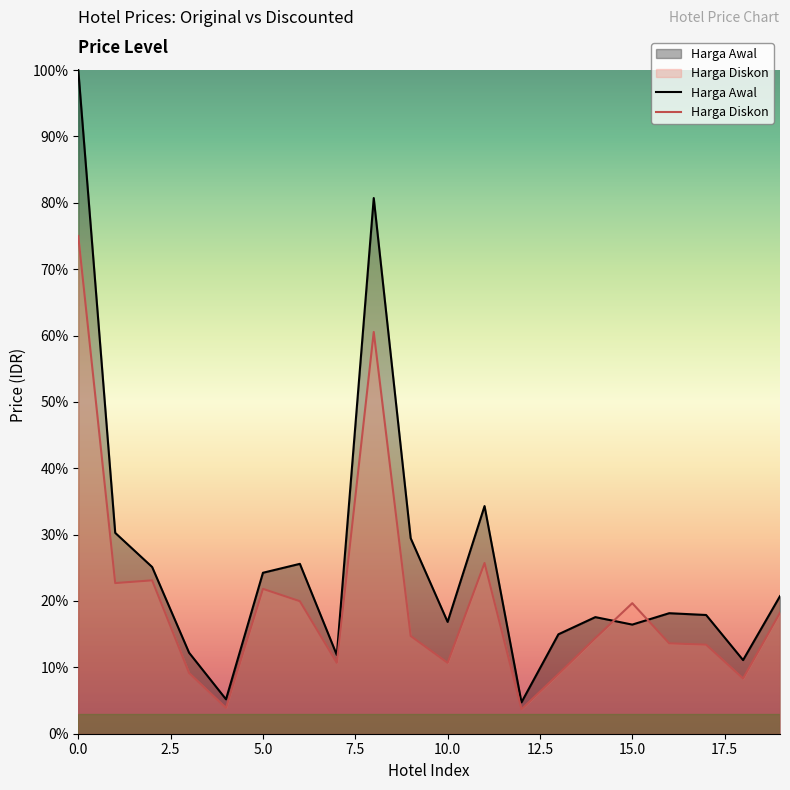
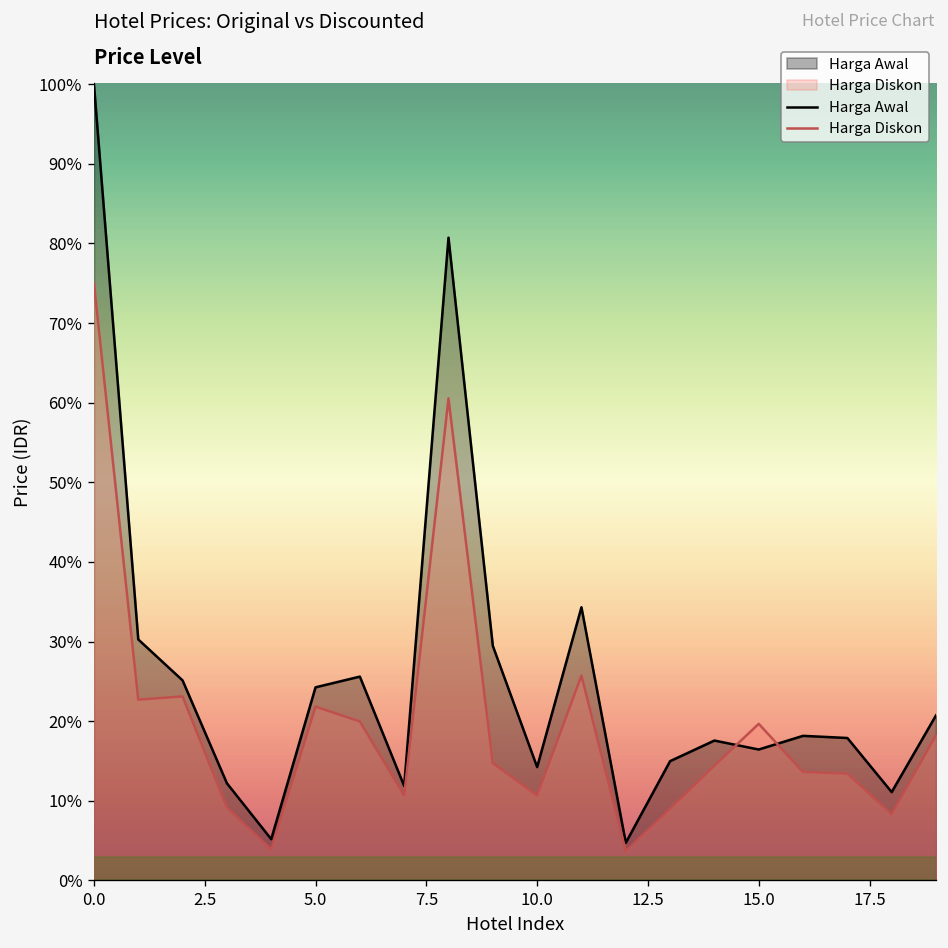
  {
    "Harga Awal": {
      "0.0": "100%",
      "5.0": "24%",
-     "10.0": "17%",
+     "10.0": "14%",
      "15.0": "16%"
    }
  }
